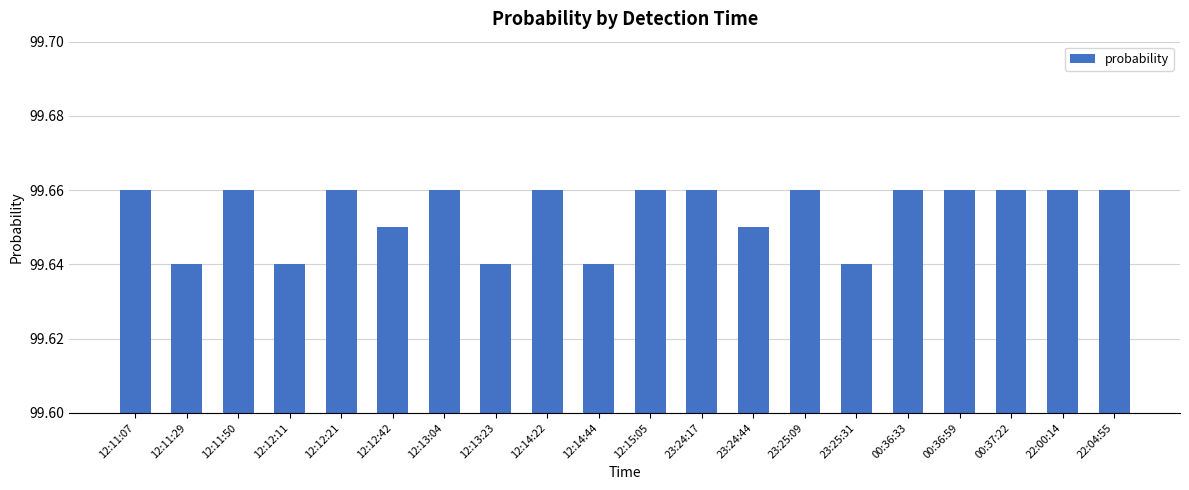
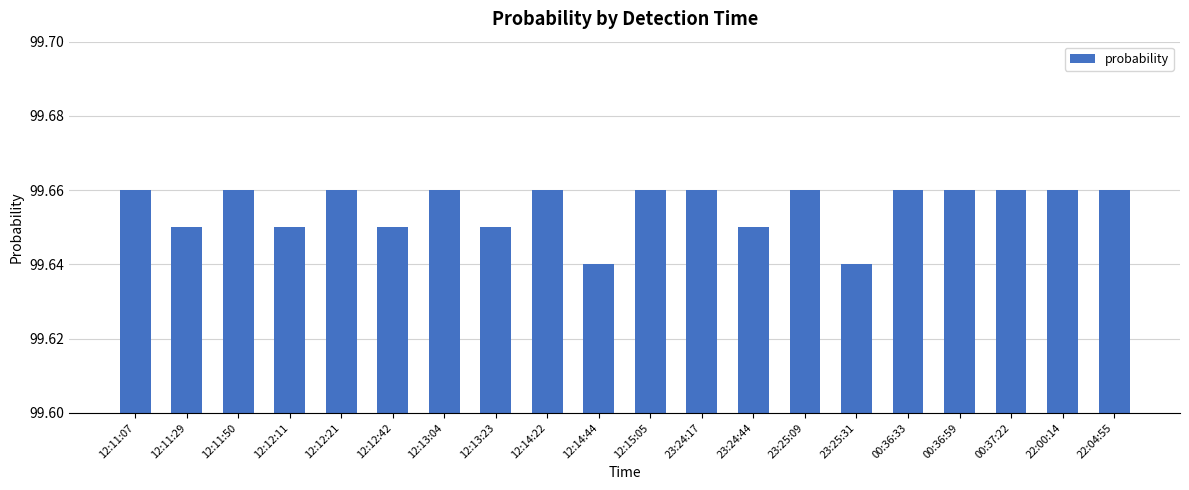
  {
    "12:11:07": 99.66,
-   "12:11:29": 99.64,
+   "12:11:29": 99.65,
    "12:11:50": 99.66,
-   "12:12:11": 99.64,
+   "12:12:11": 99.65,
    "12:12:21": 99.66,
    "12:12:42": 99.65,
    "12:13:04": 99.66,
-   "12:13:23": 99.64,
+   "12:13:23": 99.65,
    "12:14:22": 99.66,
    "12:14:44": 99.64,
    "12:15:05": 99.66,
    "23:24:17": 99.66,
    "23:24:44": 99.65,
    "23:25:09": 99.66,
    "23:25:31": 99.64,
    "00:36:33": 99.66,
    "00:36:59": 99.66,
    "00:37:22": 99.66,
    "22:00:14": 99.66,
    "22:04:55": 99.66
  }
